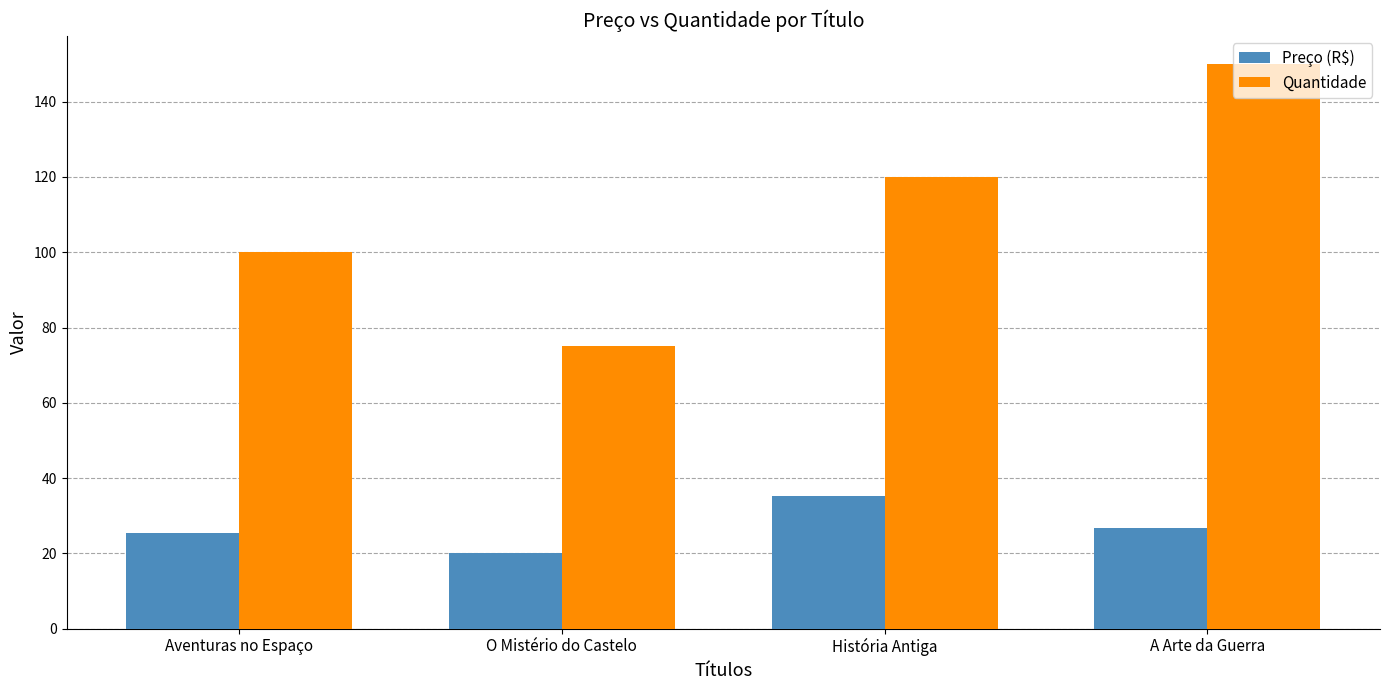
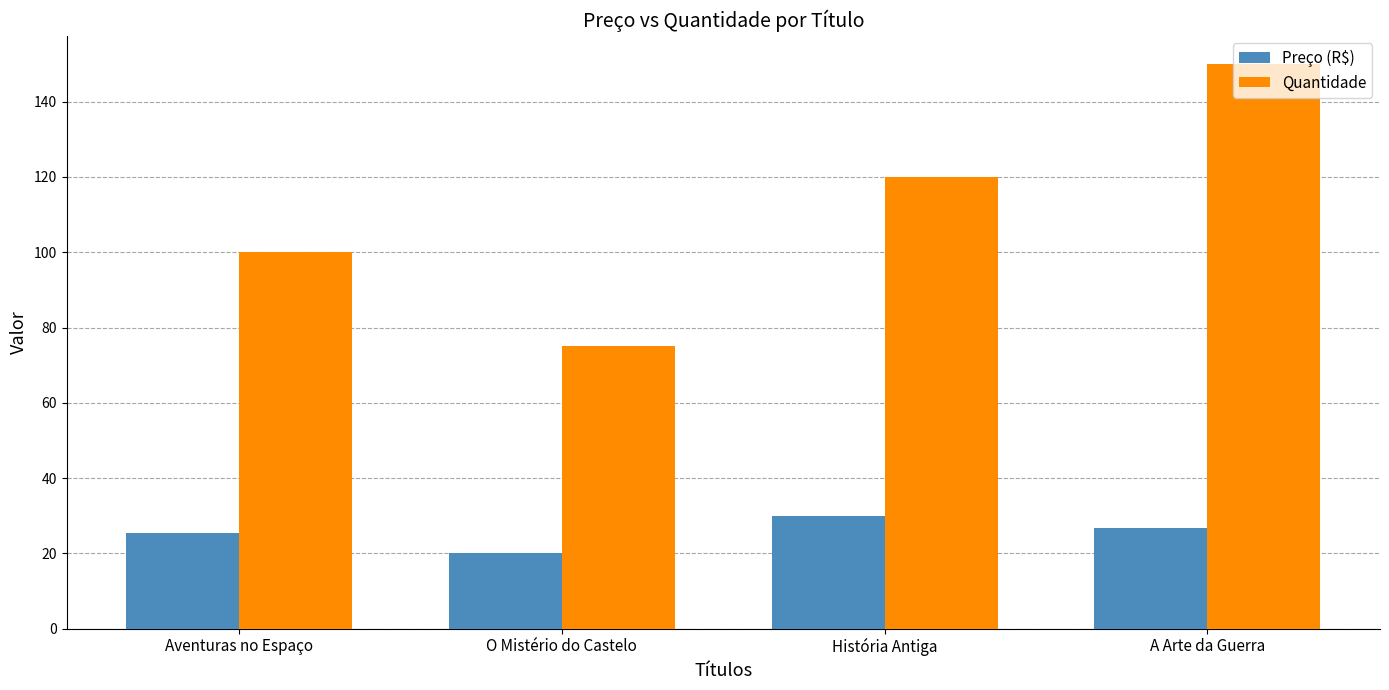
  {
    "Preço (R$)": {
      "Aventuras no Espaço": 26,
      "O Mistério do Castelo": 20,
-     "História Antiga": 35,
+     "História Antiga": 30,
      "A Arte da Guerra": 27
    },
    "Quantidade": {
      "Aventuras no Espaço": 100,
      "O Mistério do Castelo": 75,
      "História Antiga": 120
    }
  }
